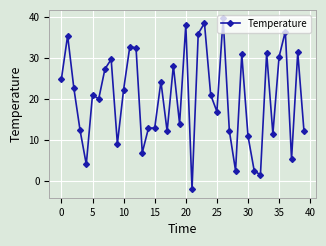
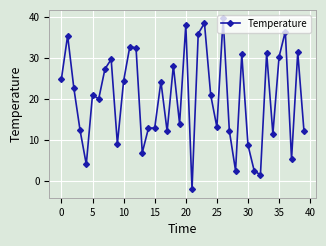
  {
    "0": 25,
    "5": 21,
-   "10": 22,
+   "10": 24,
    "15": 13,
    "20": 38,
-   "25": 17,
-   "30": 11,
+   "25": 13,
+   "30": 9,
    "35": 30
  }
